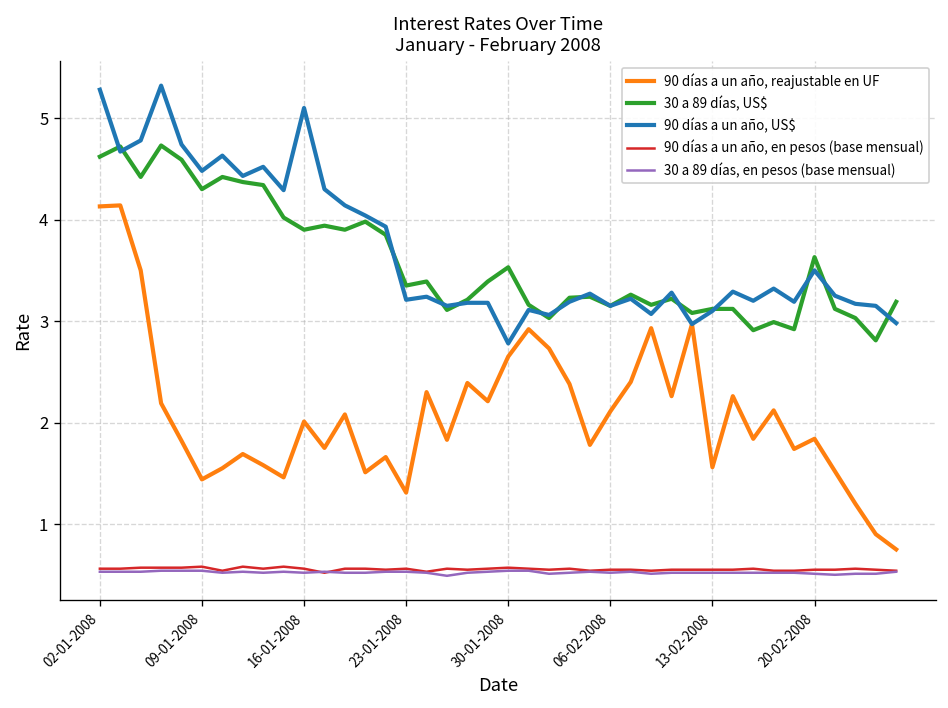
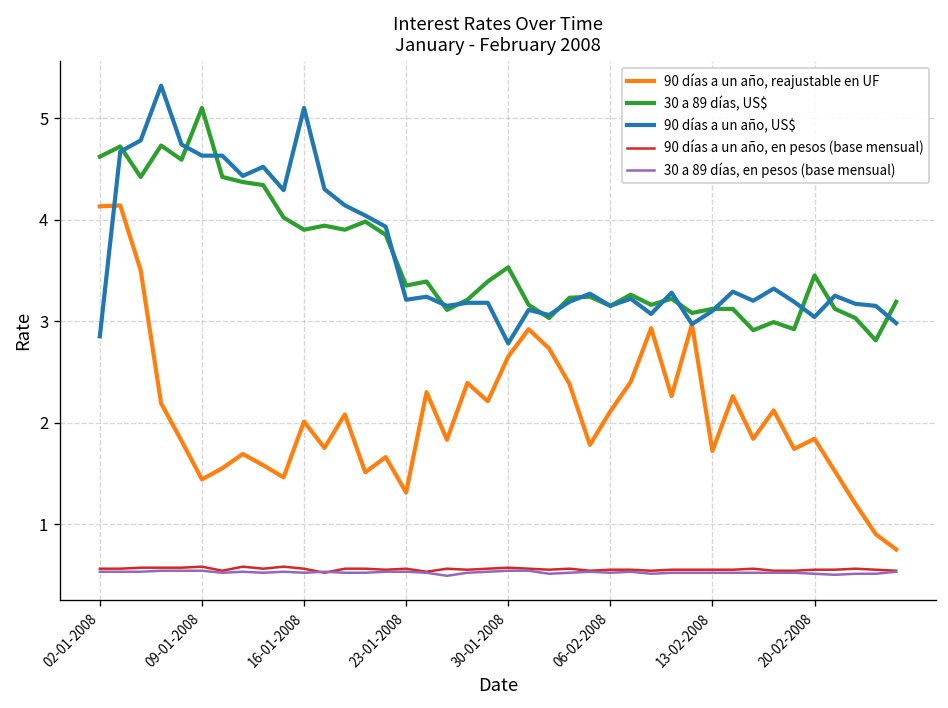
  {
    "90 días a un año, reajustable en UF": {
      "02-01-2008": 4.1,
      "09-01-2008": 1.4,
      "16-01-2008": 2.0,
      "23-01-2008": 1.3,
      "30-01-2008": 2.7,
      "06-02-2008": 2.1,
-     "13-02-2008": 1.6,
+     "13-02-2008": 1.7,
      "20-02-2008": 1.8
    },
    "30 a 89 días, US$": {
      "02-01-2008": 4.6,
-     "09-01-2008": 4.3,
+     "09-01-2008": 5.1,
      "16-01-2008": 3.9,
      "23-01-2008": 3.4,
      "30-01-2008": 3.5,
-     "20-02-2008": 3.6
+     "20-02-2008": 3.5
    },
    "90 días a un año, US$": {
-     "02-01-2008": 5.3,
-     "09-01-2008": 4.5,
+     "02-01-2008": 2.9,
+     "09-01-2008": 4.6,
      "16-01-2008": 5.1,
      "23-01-2008": 3.2,
      "30-01-2008": 2.8,
-     "20-02-2008": 3.5
+     "20-02-2008": 3.0
    },
    "90 días a un año, en pesos (base mensual)": {
      "02-01-2008": 0.6,
      "09-01-2008": 0.6,
      "16-01-2008": 0.6,
      "23-01-2008": 0.6,
      "20-02-2008": 0.6
    },
    "30 a 89 días, en pesos (base mensual)": {
      "02-01-2008": 0.5,
      "09-01-2008": 0.5,
      "16-01-2008": 0.5,
      "23-01-2008": 0.5,
      "20-02-2008": 0.5
    }
  }
